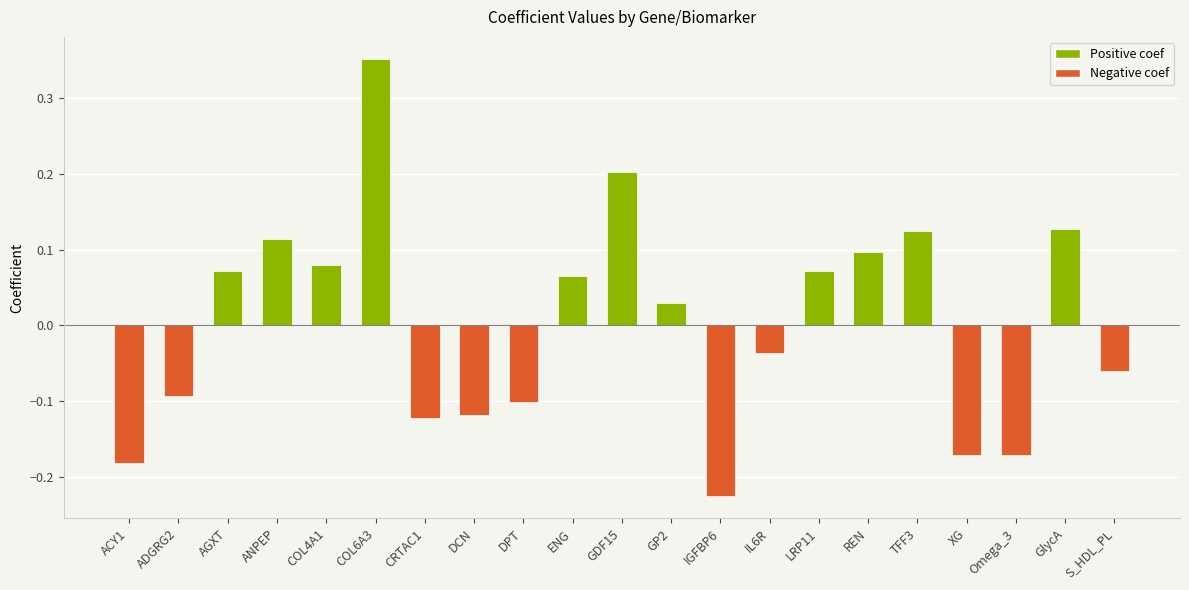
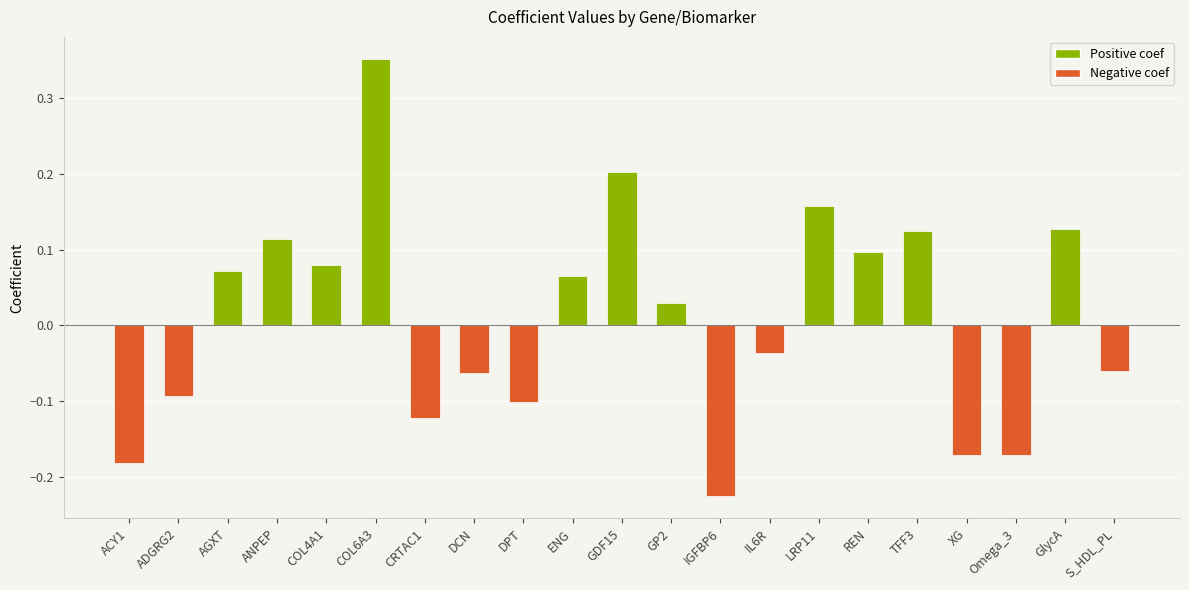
  {
    "ACY1": -0.18,
    "ADGRG2": -0.09,
    "AGXT": 0.07,
    "ANPEP": 0.11,
    "COL4A1": 0.08,
    "COL6A3": 0.35,
    "CRTAC1": -0.12,
-   "DCN": -0.12,
+   "DCN": -0.06,
    "DPT": -0.10,
    "ENG": 0.07,
    "GDF15": 0.20,
    "GP2": 0.03,
    "IGFBP6": -0.23,
    "IL6R": -0.04,
-   "LRP11": 0.07,
+   "LRP11": 0.16,
    "REN": 0.10,
    "TFF3": 0.13,
    "XG": -0.17,
    "Omega_3": -0.17,
    "GlycA": 0.13,
    "S_HDL_PL": -0.06
  }
